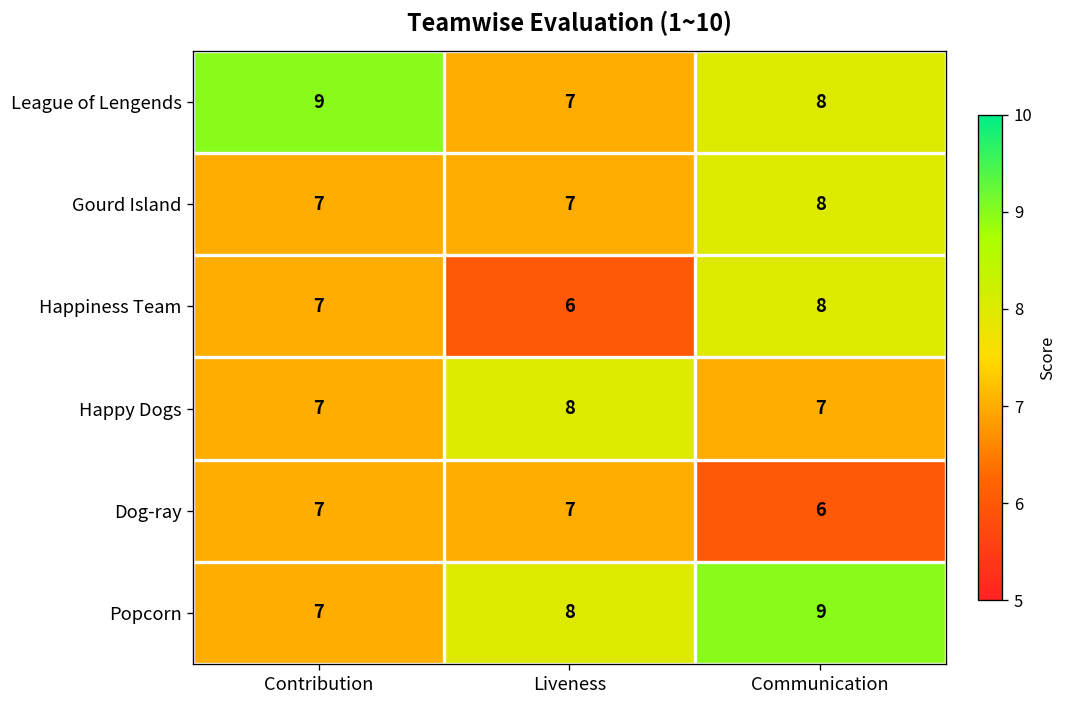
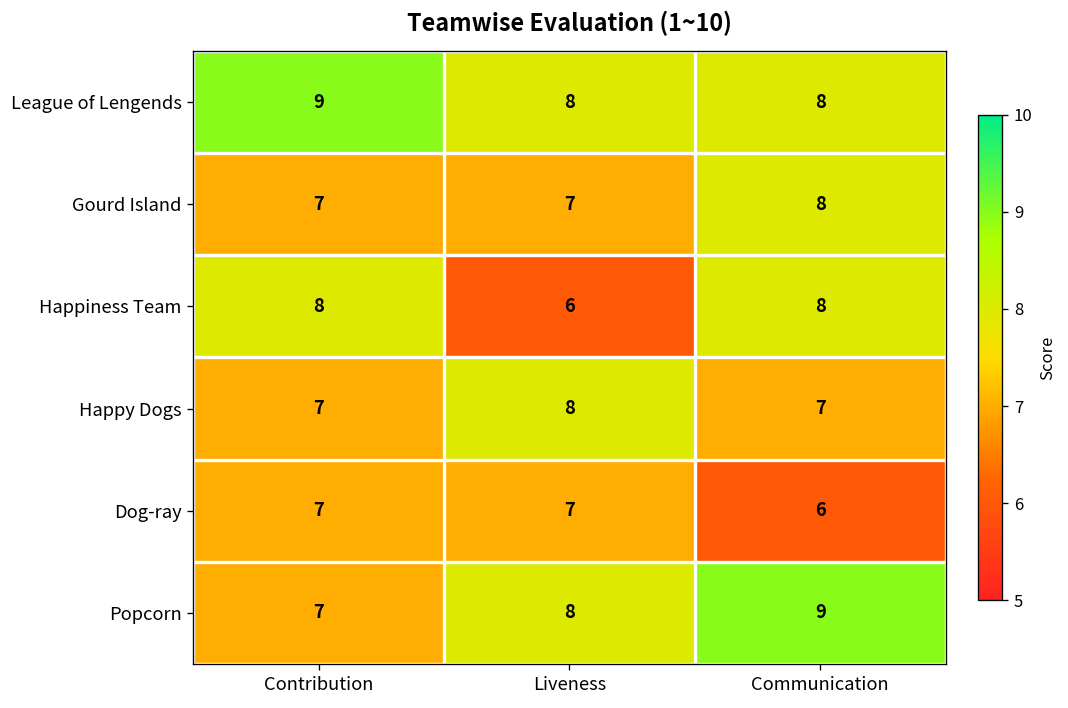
  {
    "League of Lengends": {
      "Contribution": 9,
-     "Liveness": 7,
+     "Liveness": 8,
      "Communication": 8
    },
    "Gourd Island": {
      "Contribution": 7,
      "Liveness": 7,
      "Communication": 8
    },
    "Happiness Team": {
-     "Contribution": 7,
+     "Contribution": 8,
      "Liveness": 6,
      "Communication": 8
    },
    "Happy Dogs": {
      "Contribution": 7,
      "Liveness": 8,
      "Communication": 7
    },
    "Dog-ray": {
      "Contribution": 7,
      "Liveness": 7,
      "Communication": 6
    },
    "Popcorn": {
      "Contribution": 7,
      "Liveness": 8,
      "Communication": 9
    }
  }
